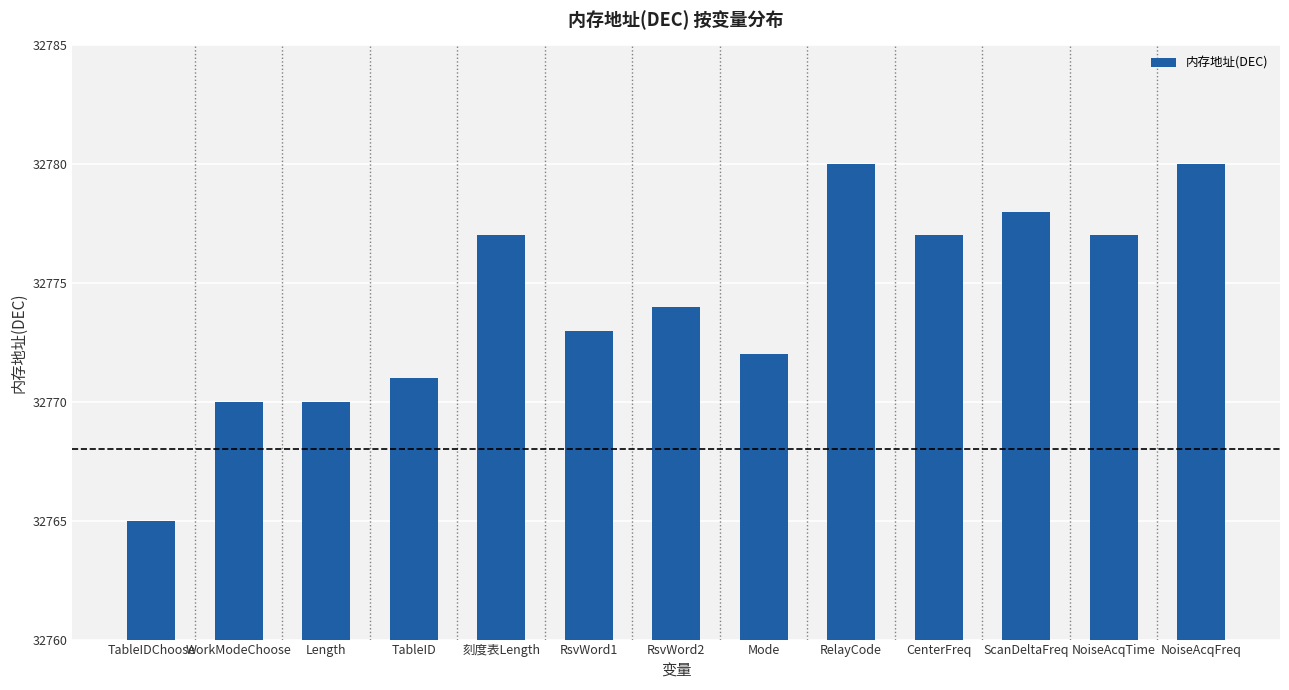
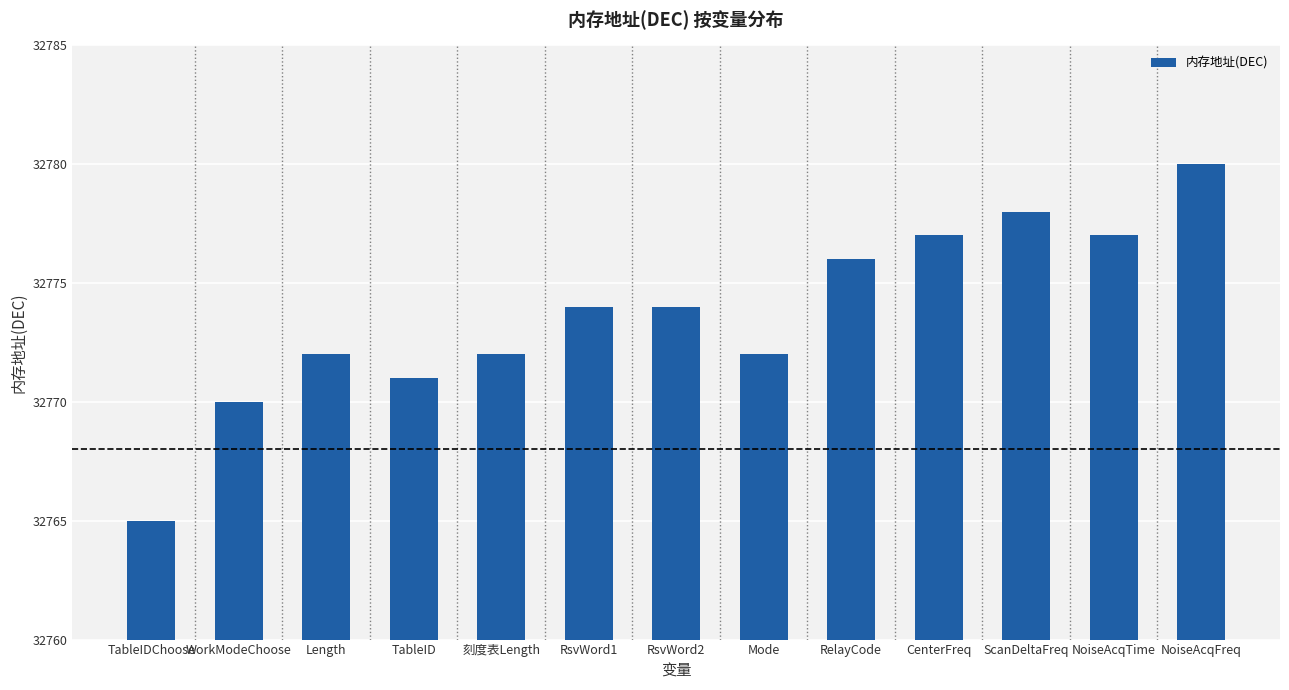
  {
    "TableIDChoose": 32765,
    "WorkModeChoose": 32770,
-   "Length": 32770,
+   "Length": 32772,
    "TableID": 32771,
-   "刻度表Length": 32777,
-   "RsvWord1": 32773,
+   "刻度表Length": 32772,
+   "RsvWord1": 32774,
    "RsvWord2": 32774,
    "Mode": 32772,
-   "RelayCode": 32780,
+   "RelayCode": 32776,
    "CenterFreq": 32777,
    "ScanDeltaFreq": 32778,
    "NoiseAcqTime": 32777,
    "NoiseAcqFreq": 32780
  }
